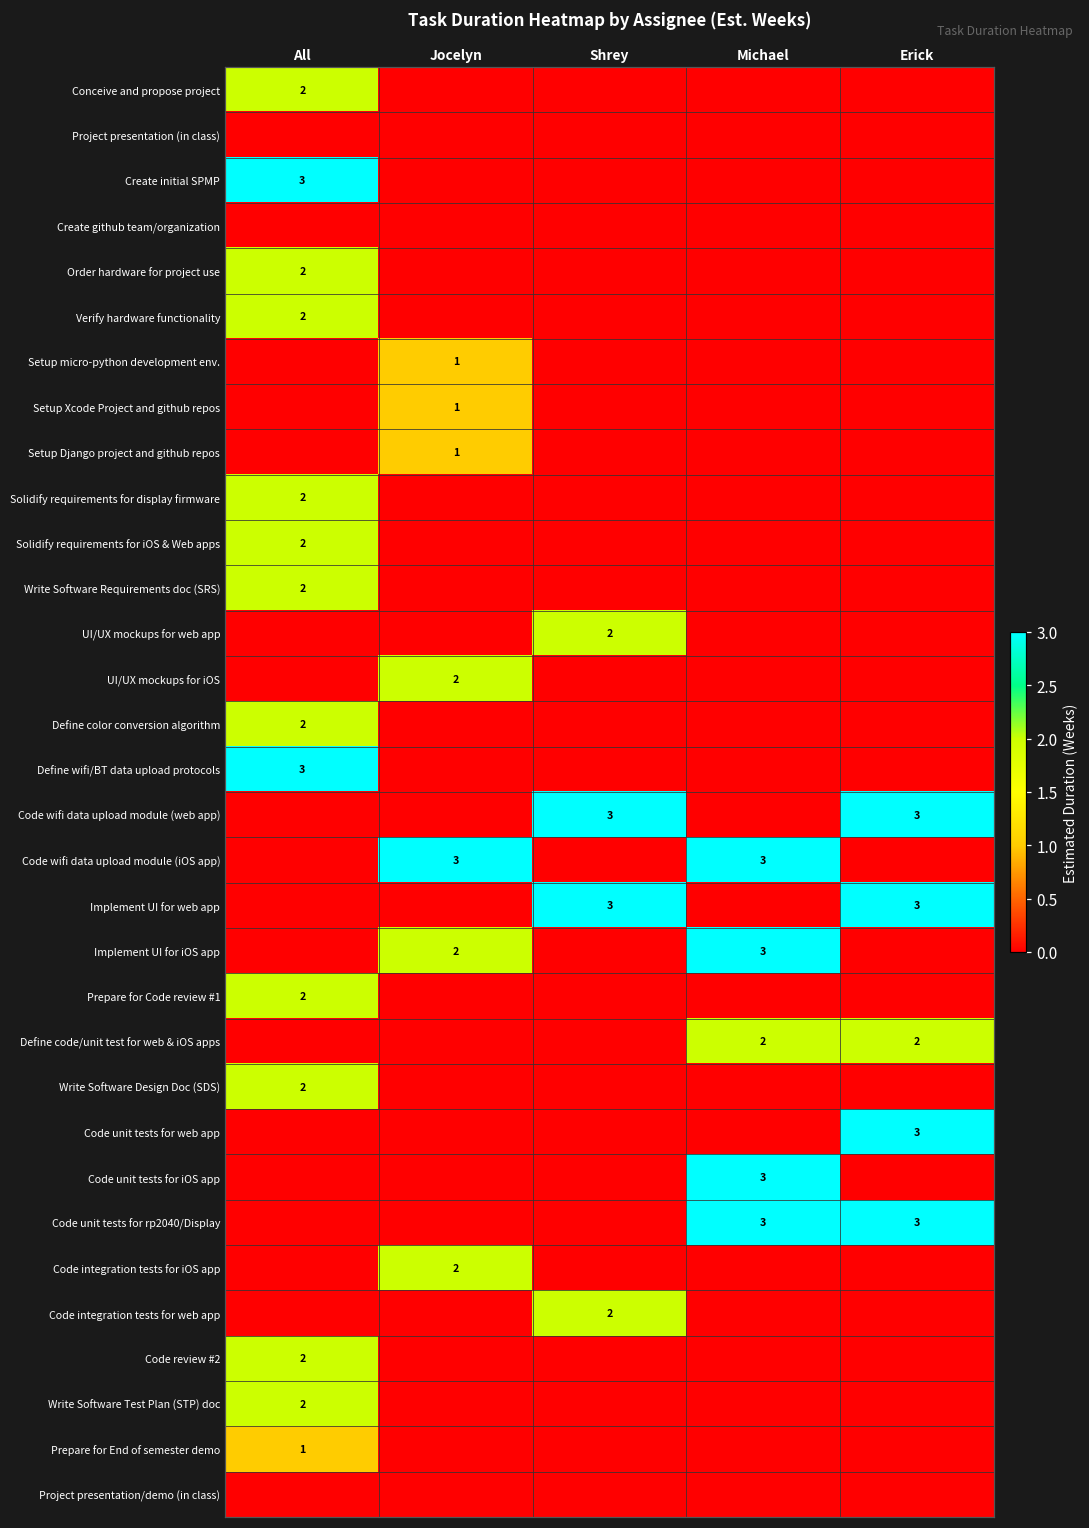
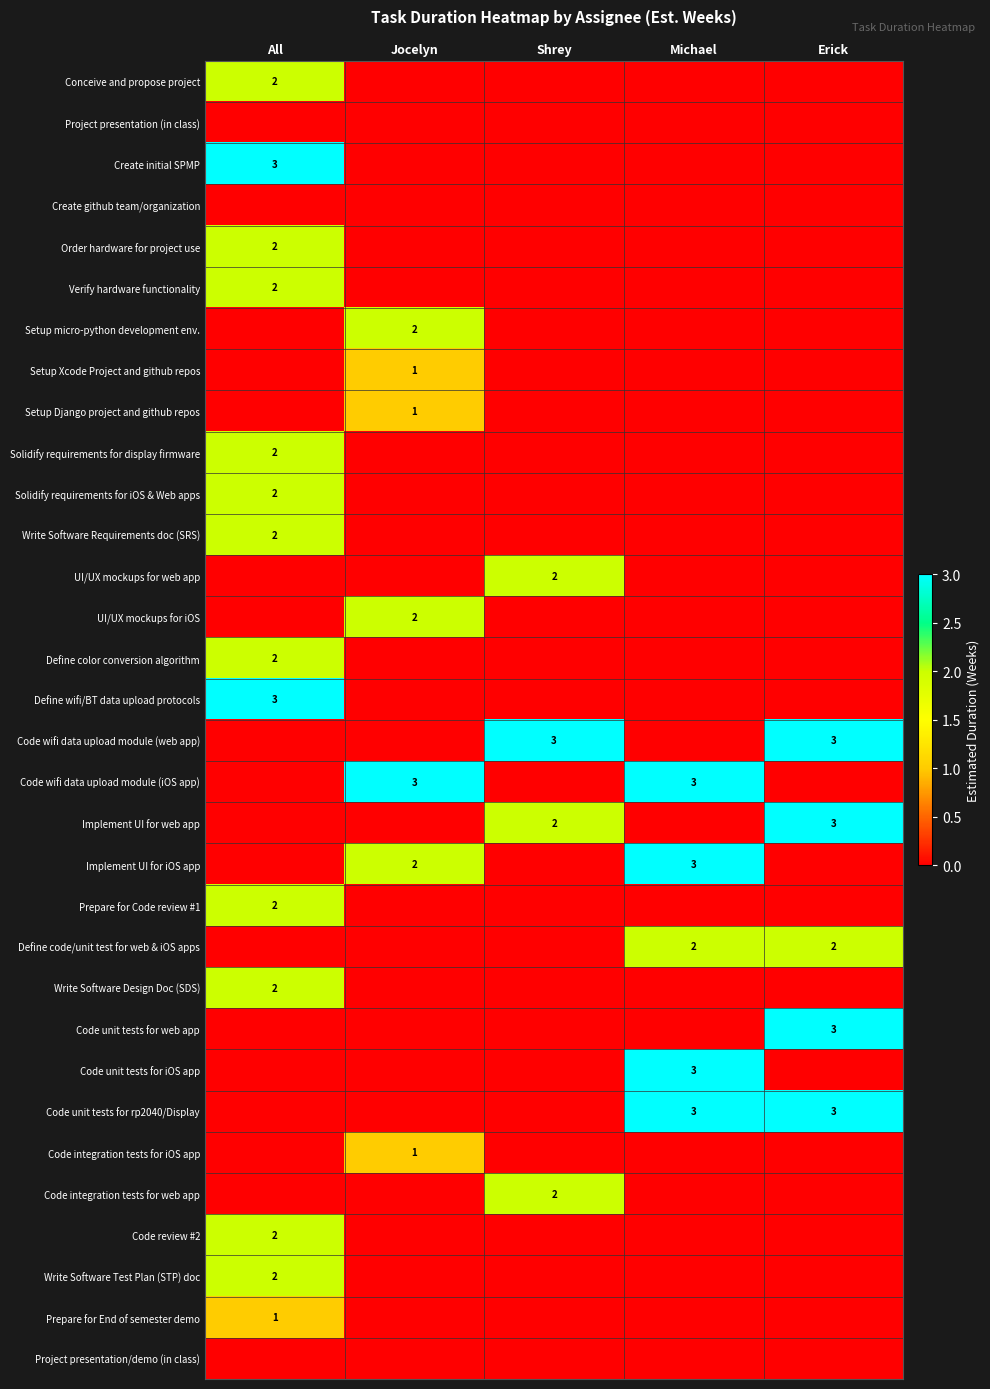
  {
    "Conceive and propose project": {
      "All": 2
    },
    "Create initial SPMP": {
      "All": 3
    },
    "Order hardware for project use": {
      "All": 2
    },
    "Verify hardware functionality": {
      "All": 2
    },
    "Setup micro-python development env.": {
-     "Jocelyn": 1
+     "Jocelyn": 2
    },
    "Setup Xcode Project and github repos": {
      "Jocelyn": 1
    },
    "Setup Django project and github repos": {
      "Jocelyn": 1
    },
    "Solidify requirements for display firmware": {
      "All": 2
    },
    "Solidify requirements for iOS & Web apps": {
      "All": 2
    },
    "Write Software Requirements doc (SRS)": {
      "All": 2
    },
    "UI/UX mockups for web app": {
      "Shrey": 2
    },
    "UI/UX mockups for iOS": {
      "Jocelyn": 2
    },
    "Define color conversion algorithm": {
      "All": 2
    },
    "Define wifi/BT data upload protocols": {
      "All": 3
    },
    "Code wifi data upload module (web app)": {
      "Shrey": 3,
      "Erick": 3
    },
    "Code wifi data upload module (iOS app)": {
      "Jocelyn": 3,
      "Michael": 3
    },
    "Implement UI for web app": {
-     "Shrey": 3,
+     "Shrey": 2,
      "Erick": 3
    },
    "Implement UI for iOS app": {
      "Jocelyn": 2,
      "Michael": 3
    },
    "Prepare for Code review #1": {
      "All": 2
    },
    "Define code/unit test for web & iOS apps": {
      "Michael": 2,
      "Erick": 2
    },
    "Write Software Design Doc (SDS)": {
      "All": 2
    },
    "Code unit tests for web app": {
      "Erick": 3
    },
    "Code unit tests for iOS app": {
      "Michael": 3
    },
    "Code unit tests for rp2040/Display": {
      "Michael": 3,
      "Erick": 3
    },
    "Code integration tests for iOS app": {
-     "Jocelyn": 2
+     "Jocelyn": 1
    },
    "Code integration tests for web app": {
      "Shrey": 2
    },
    "Code review #2": {
      "All": 2
    },
    "Write Software Test Plan (STP) doc": {
      "All": 2
    },
    "Prepare for End of semester demo": {
      "All": 1
    }
  }
